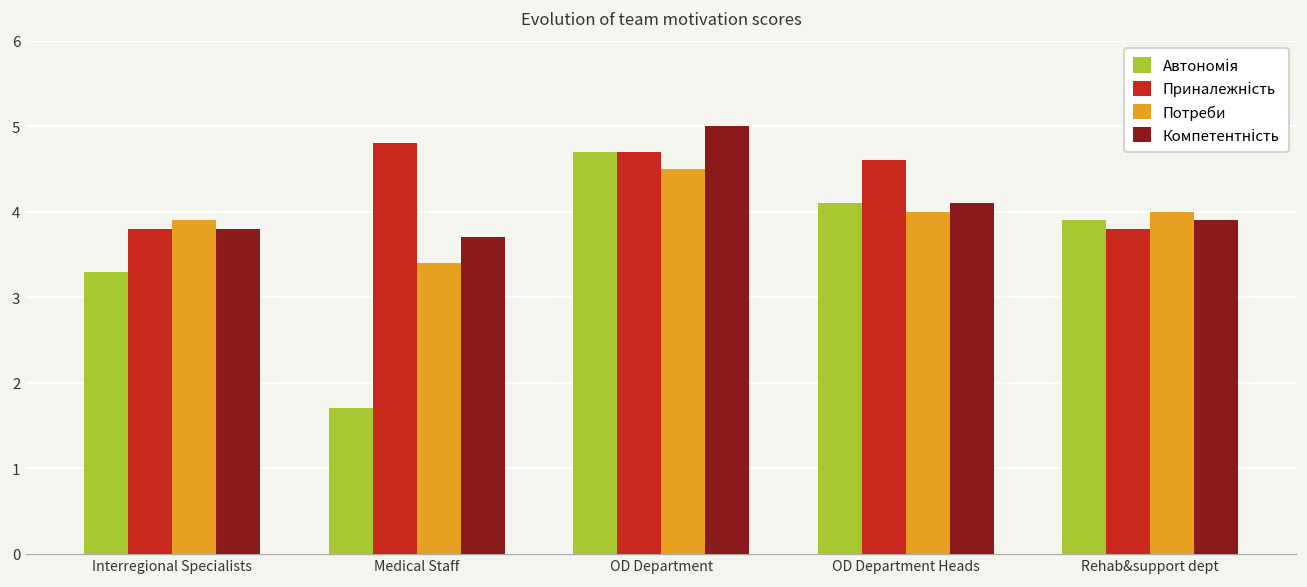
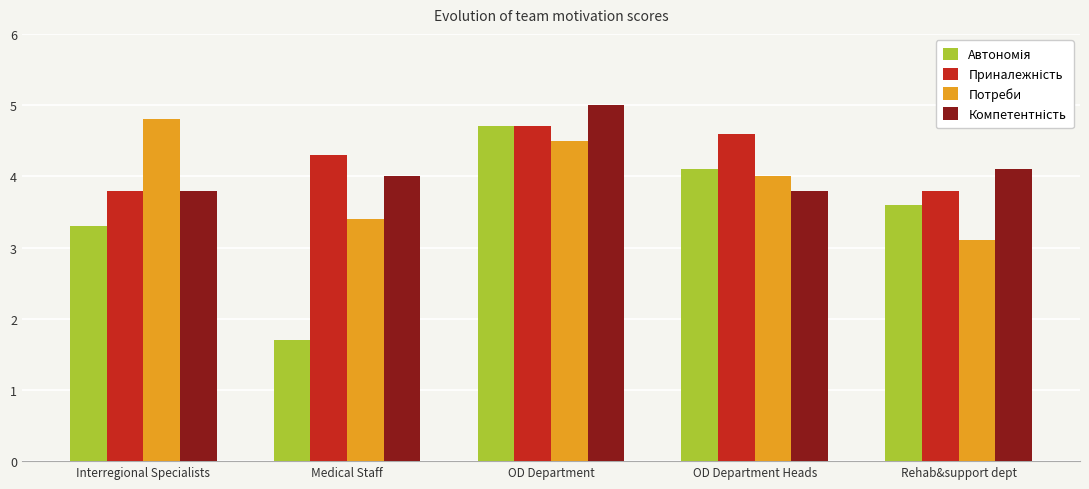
  {
    "Автономія": {
      "Interregional Specialists": 3.3,
      "Medical Staff": 1.7,
      "OD Department": 4.7,
      "OD Department Heads": 4.1,
-     "Rehab&support dept": 3.9
+     "Rehab&support dept": 3.6
    },
    "Приналежність": {
      "Interregional Specialists": 3.8,
-     "Medical Staff": 4.8,
+     "Medical Staff": 4.3,
      "OD Department": 4.7,
      "OD Department Heads": 4.6,
      "Rehab&support dept": 3.8
    },
    "Потреби": {
-     "Interregional Specialists": 3.9,
+     "Interregional Specialists": 4.8,
      "Medical Staff": 3.4,
      "OD Department": 4.5,
      "OD Department Heads": 4.0,
-     "Rehab&support dept": 4.0
+     "Rehab&support dept": 3.1
    },
    "Компетентність": {
      "Interregional Specialists": 3.8,
-     "Medical Staff": 3.7,
+     "Medical Staff": 4.0,
      "OD Department": 5.0,
-     "OD Department Heads": 4.1,
-     "Rehab&support dept": 3.9
+     "OD Department Heads": 3.8,
+     "Rehab&support dept": 4.1
    }
  }
